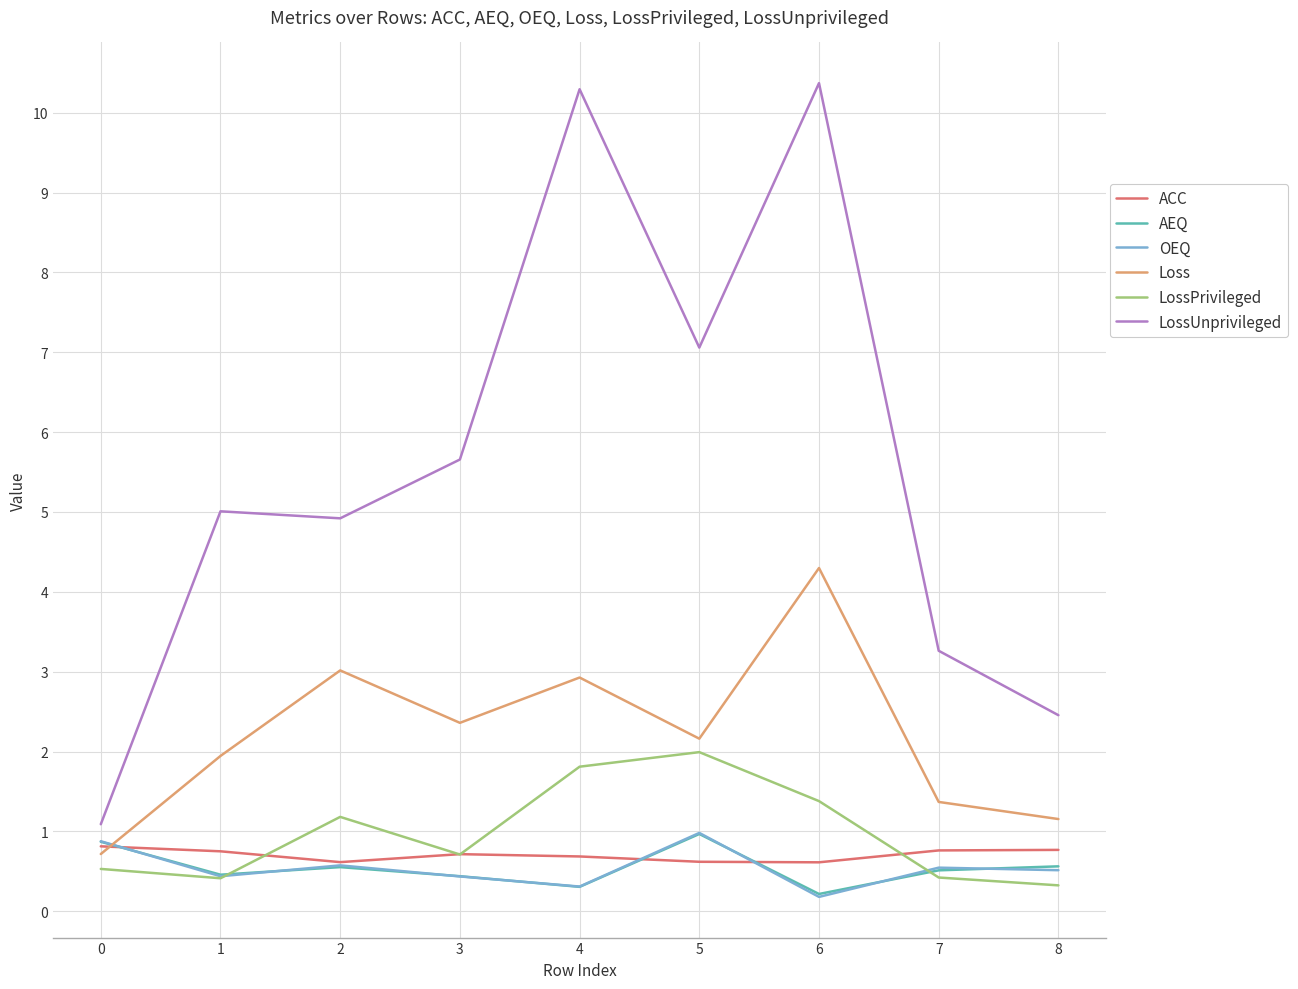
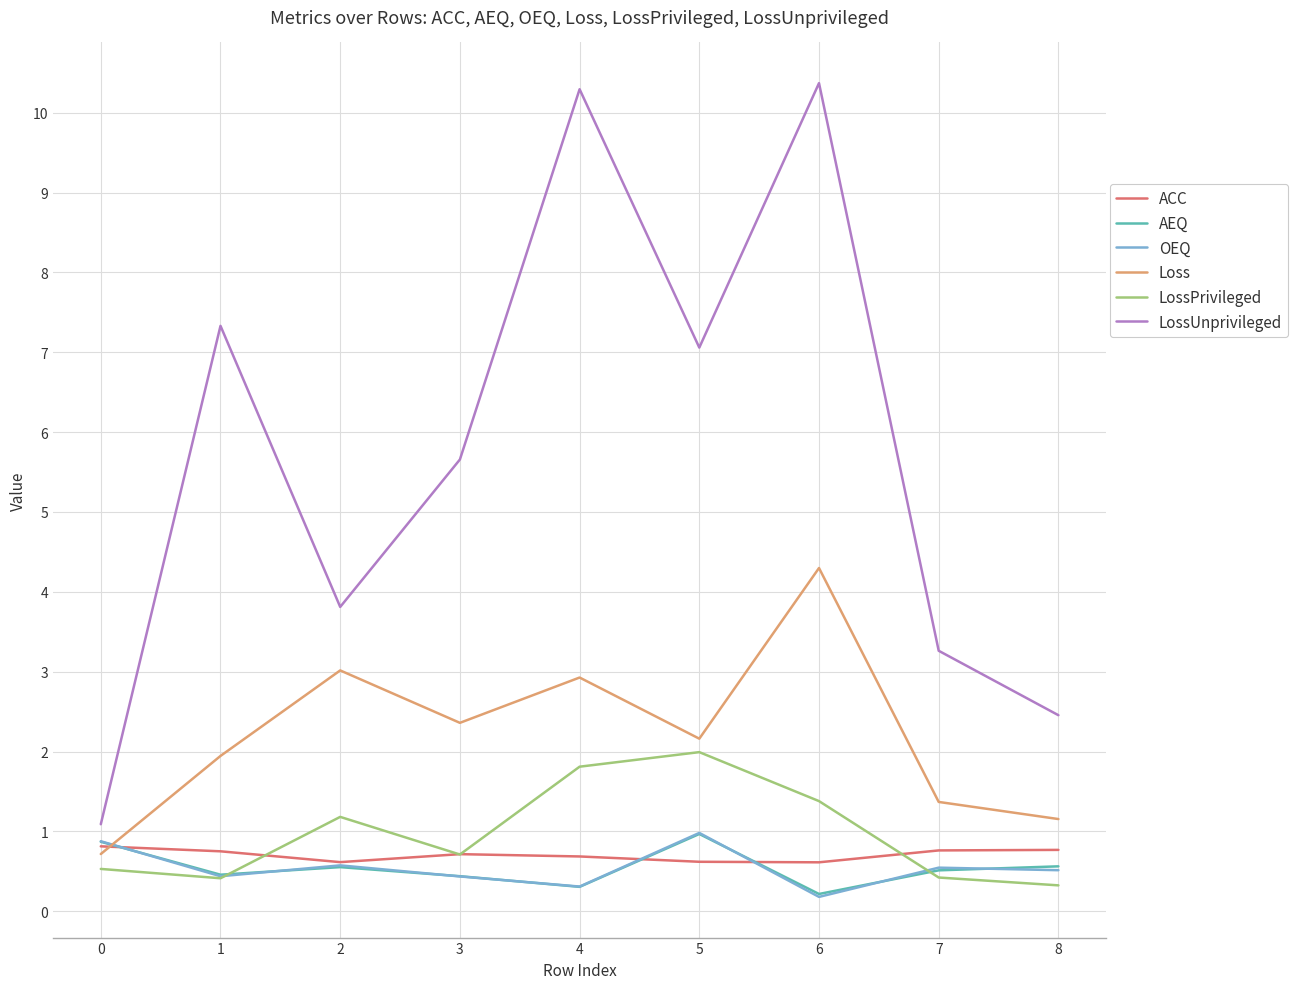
  {
    "LossPrivileged": {
      "0": 0.5,
      "2": 1.2,
      "4": 1.8,
      "5": 2.0,
      "6": 1.4,
      "7": 0.4,
      "8": 0.3
    },
    "LossUnprivileged": {
      "0": 1.1,
-     "1": 5.0,
-     "2": 4.9,
+     "1": 7.3,
+     "2": 3.8,
      "3": 5.7,
      "4": 10.3,
      "5": 7.1,
      "6": 10.4,
      "7": 3.3,
      "8": 2.5
    }
  }
